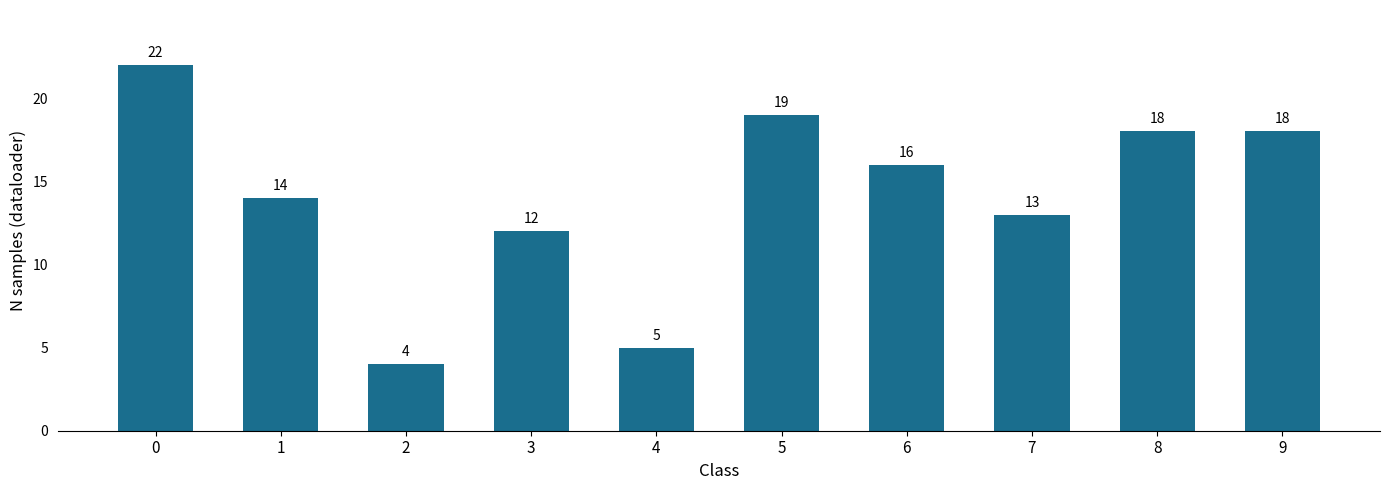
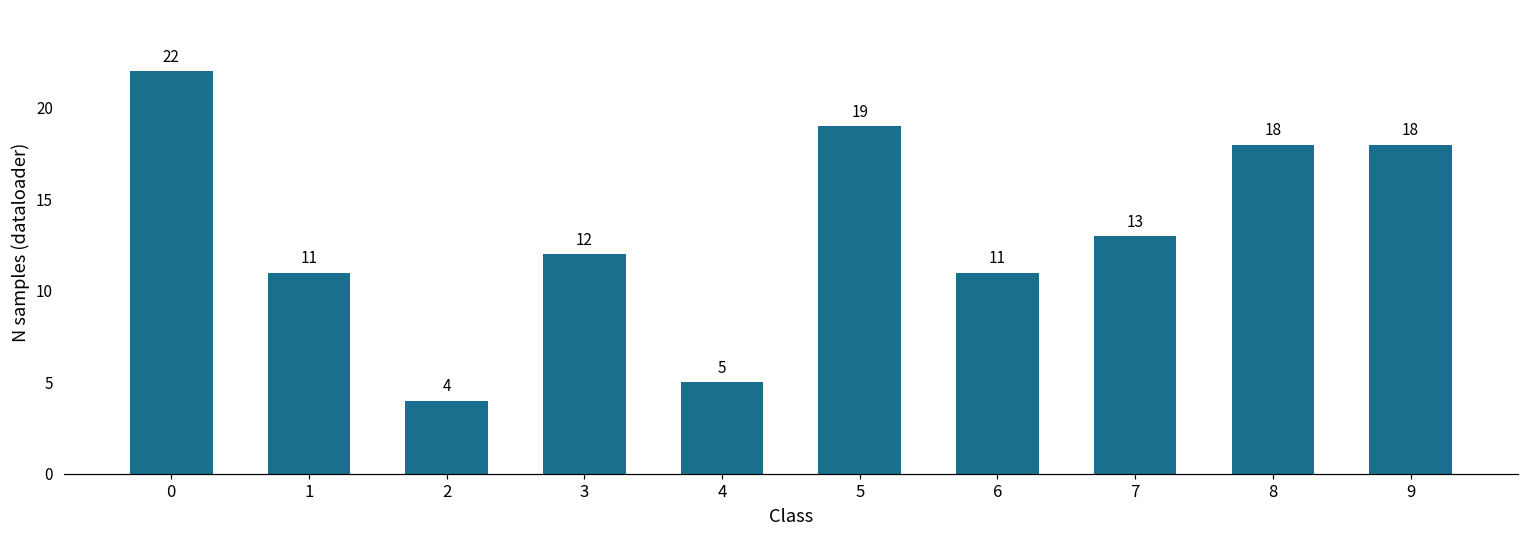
  {
    "0": 22,
-   "1": 14,
+   "1": 11,
    "2": 4,
    "3": 12,
    "4": 5,
    "5": 19,
-   "6": 16,
+   "6": 11,
    "7": 13,
    "8": 18,
    "9": 18
  }
